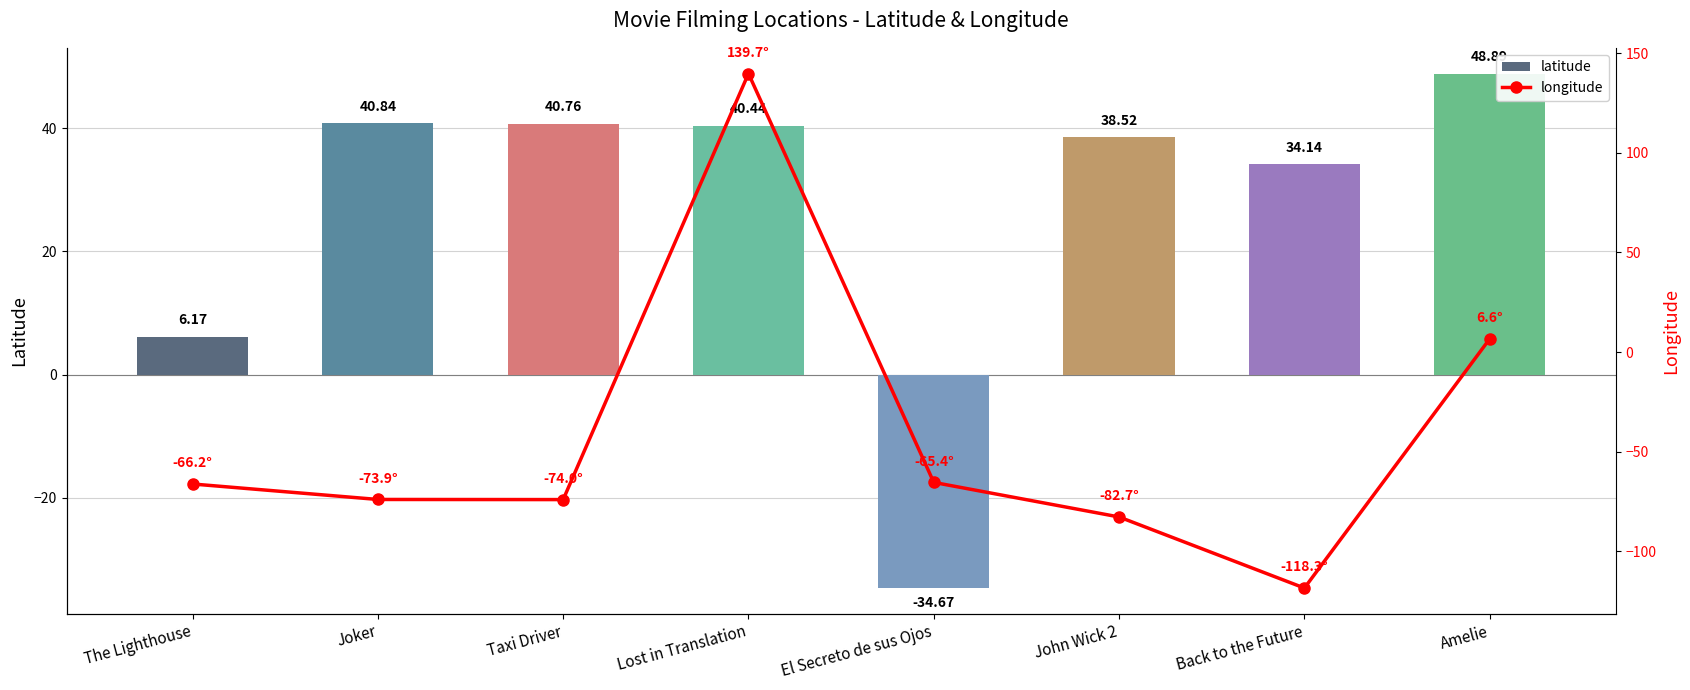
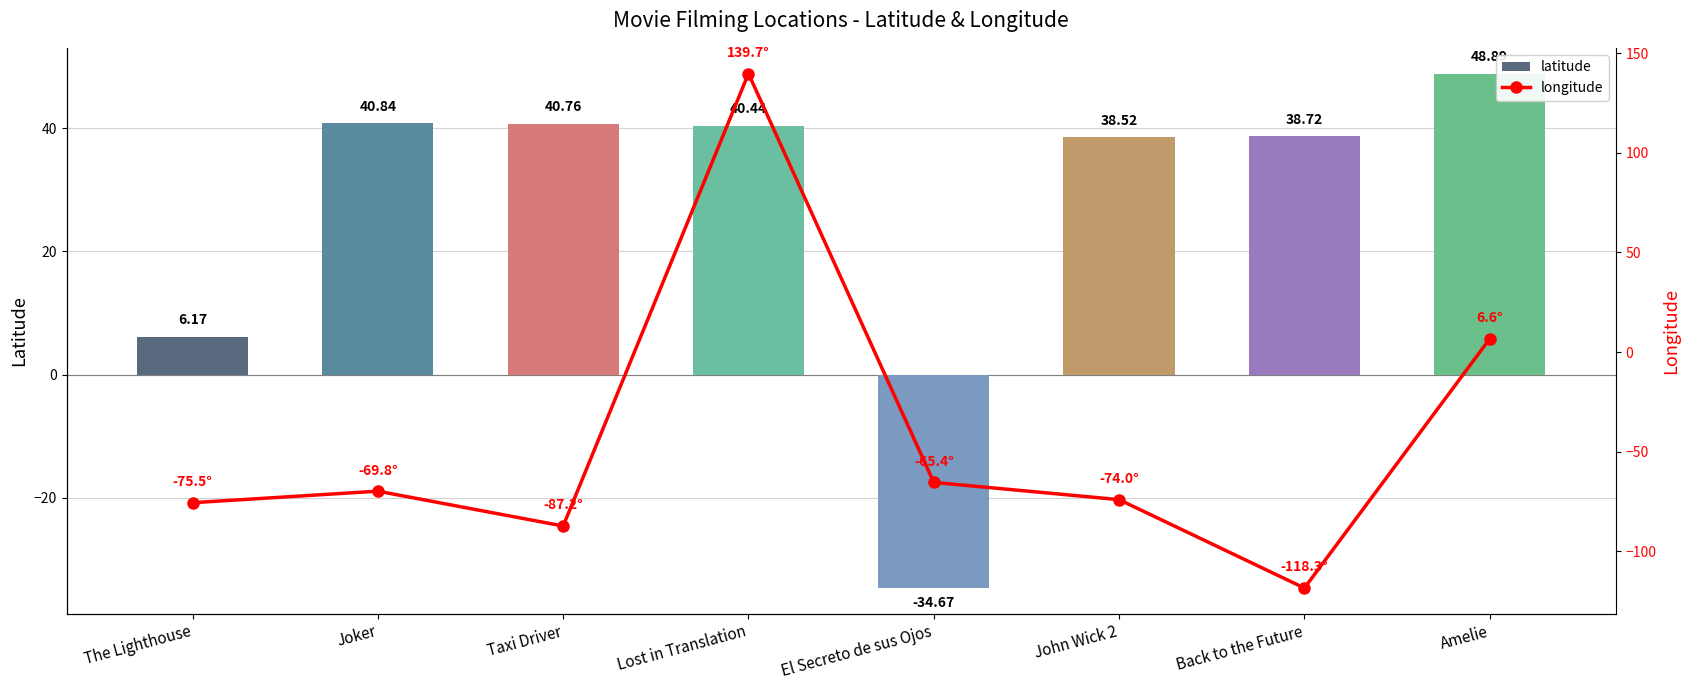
  {
    "latitude": {
      "The Lighthouse": "6.17",
      "Joker": "40.84",
      "Taxi Driver": "40.76",
      "Lost in Translation": "40.44",
      "El Secreto de sus Ojos": "-34.67",
      "John Wick 2": "38.52",
-     "Back to the Future": "34.14"
+     "Back to the Future": "38.72"
    },
    "longitude": {
-     "The Lighthouse": "-66.2°",
-     "Joker": "-73.9°",
-     "Taxi Driver": "-74.0°",
+     "The Lighthouse": "-75.5°",
+     "Joker": "-69.8°",
+     "Taxi Driver": "-87.2°",
      "Lost in Translation": "139.7°",
      "El Secreto de sus Ojos": "-65.4°",
-     "John Wick 2": "-82.7°",
+     "John Wick 2": "-74.0°",
      "Back to the Future": "-118.3°",
      "Amelie": "6.6°"
    }
  }
